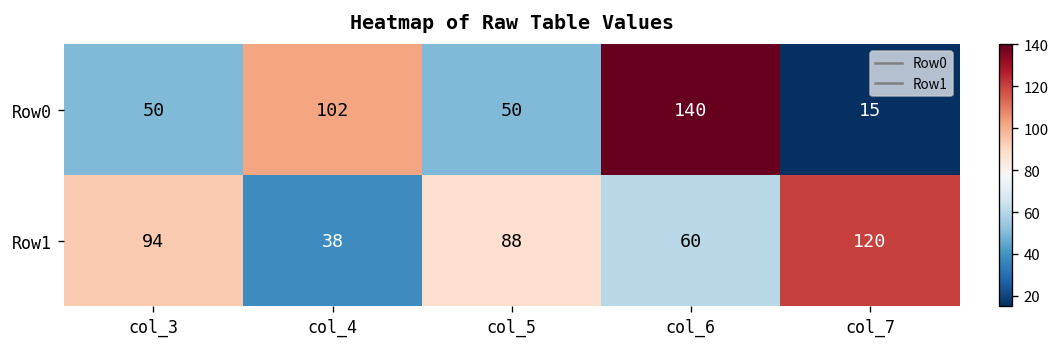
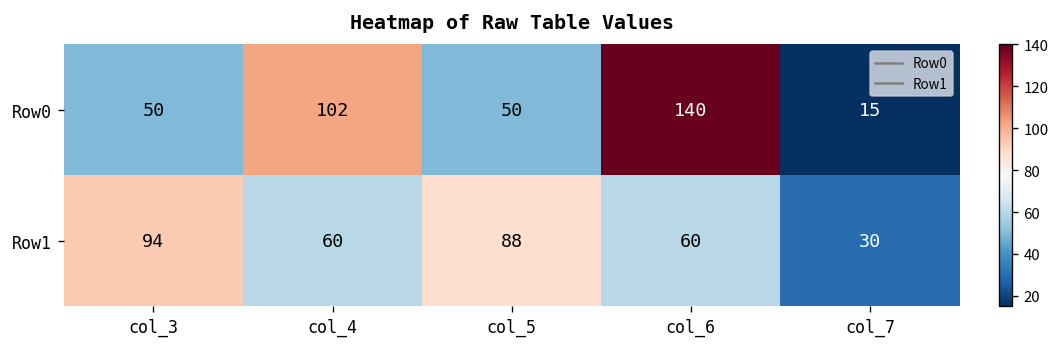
  {
    "Row0": {
      "col_3": 50,
      "col_4": 102,
      "col_5": 50,
      "col_6": 140,
      "col_7": 15
    },
    "Row1": {
      "col_3": 94,
-     "col_4": 38,
+     "col_4": 60,
      "col_5": 88,
      "col_6": 60,
-     "col_7": 120
+     "col_7": 30
    }
  }
